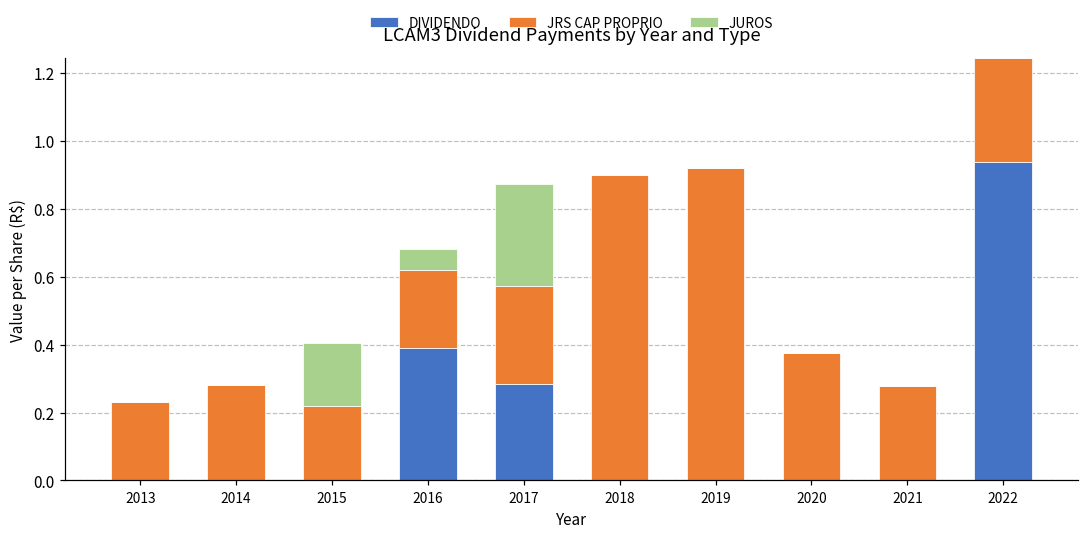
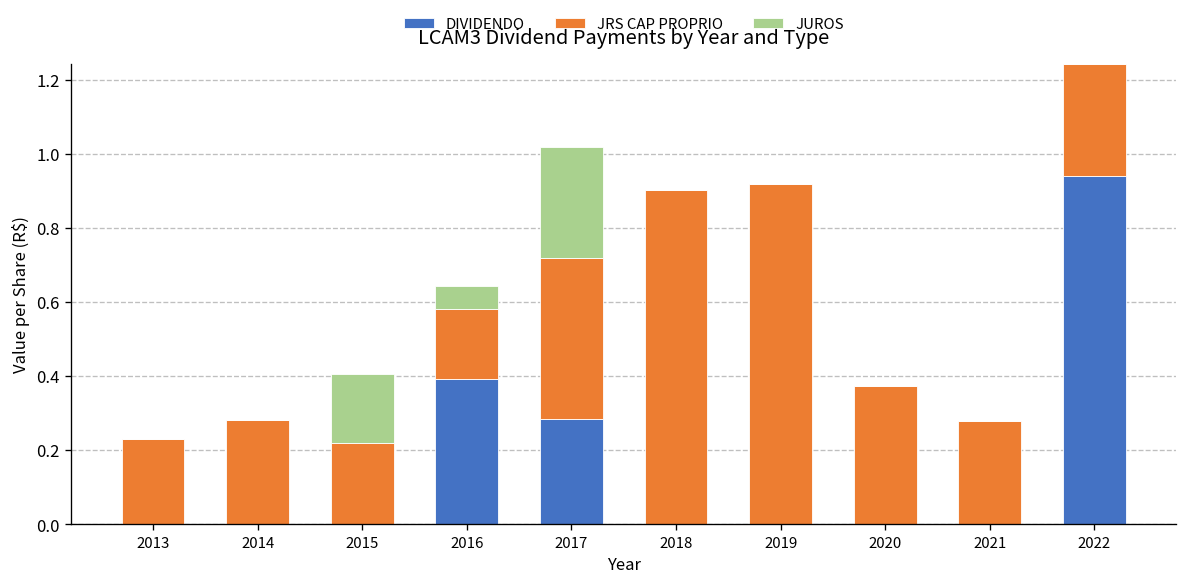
  {
    "DIVIDENDO": {
      "2013": 0.00,
      "2014": 0.00,
      "2015": 0.00,
      "2016": 0.39,
      "2017": 0.28,
      "2018": 0.00,
      "2019": 0.00,
      "2020": 0.00,
      "2021": 0.00,
      "2022": 0.94
    },
    "JRS CAP PROPRIO": {
      "2013": 0.23,
      "2014": 0.28,
      "2015": 0.22,
-     "2016": 0.23,
-     "2017": 0.29,
+     "2016": 0.19,
+     "2017": 0.43,
      "2018": 0.90,
      "2019": 0.92,
      "2020": 0.37,
      "2021": 0.28,
      "2022": 0.30
    },
    "JUROS": {
      "2013": 0.00,
      "2014": 0.00,
      "2015": 0.19,
      "2016": 0.06,
      "2017": 0.30,
      "2018": 0.00,
      "2019": 0.00,
      "2020": 0.00,
      "2021": 0.00,
      "2022": 0.00
    }
  }
